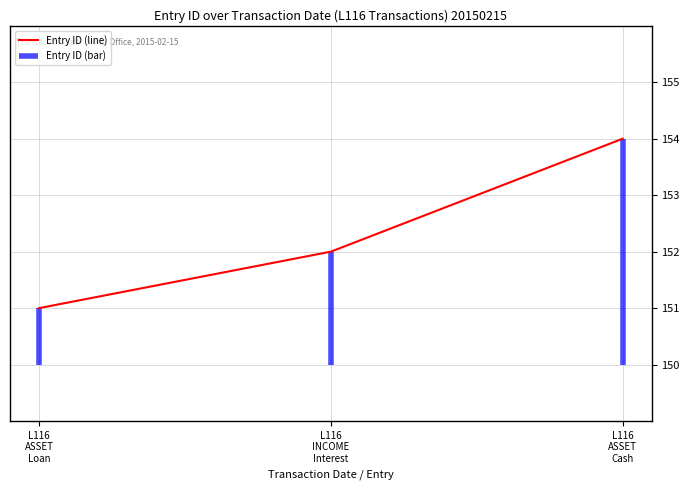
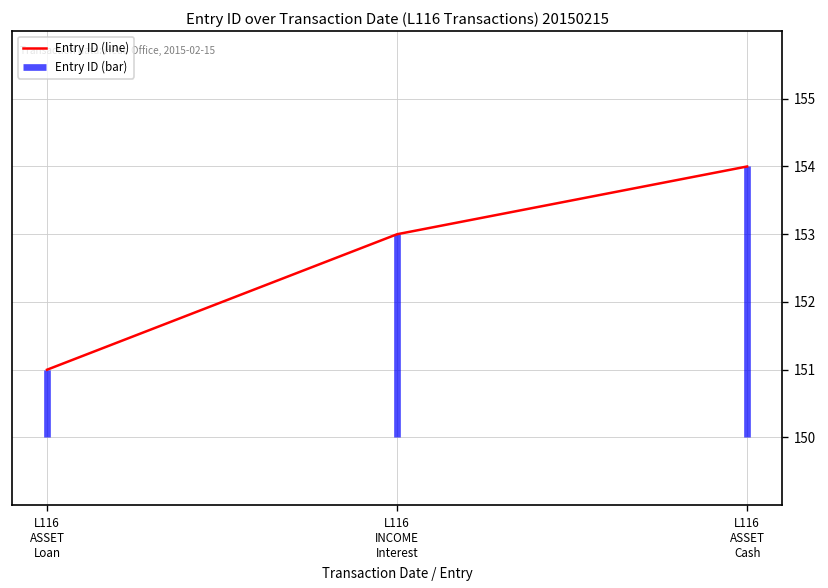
  {
    "L116 ASSET Loan": 151,
-   "L116 INCOME Interest": 152,
+   "L116 INCOME Interest": 153,
    "L116 ASSET Cash": 154
  }
